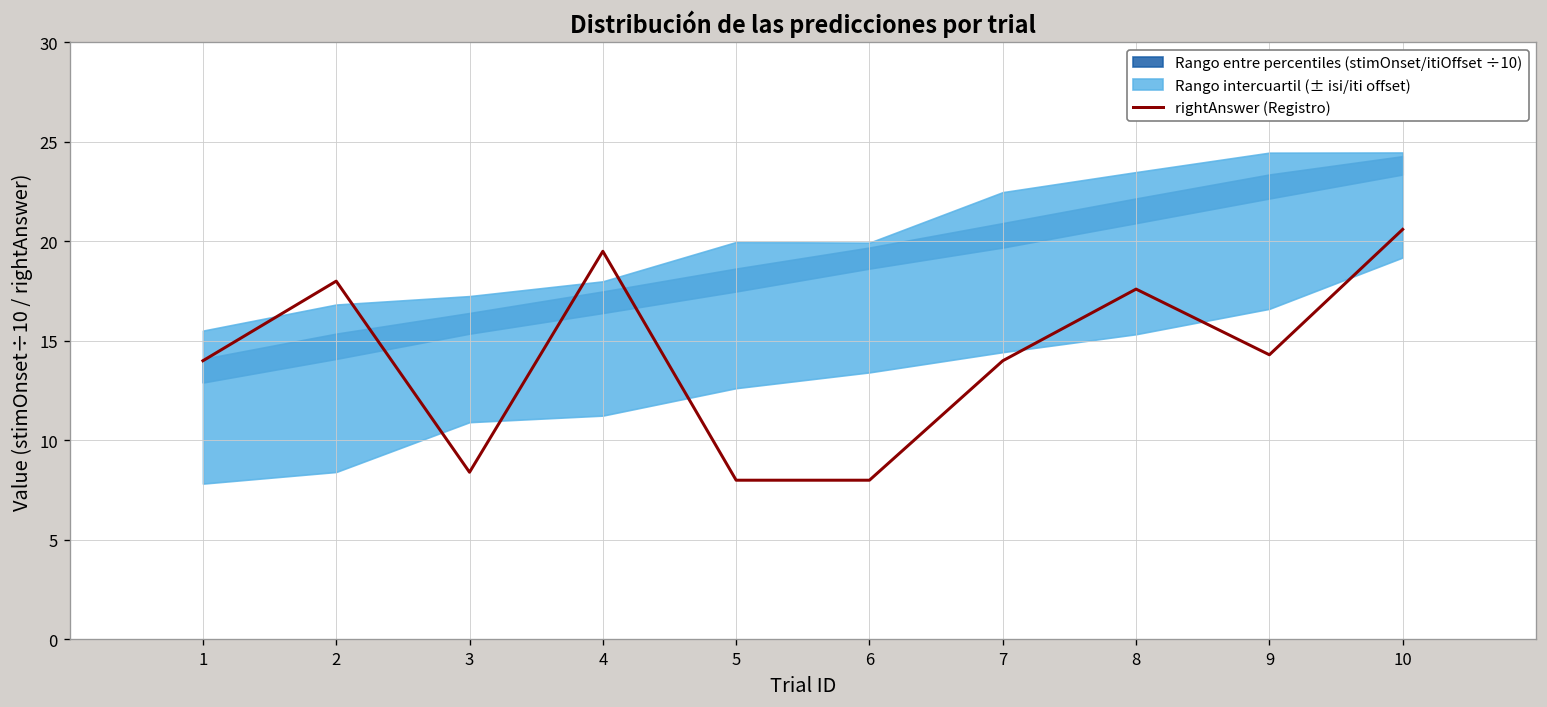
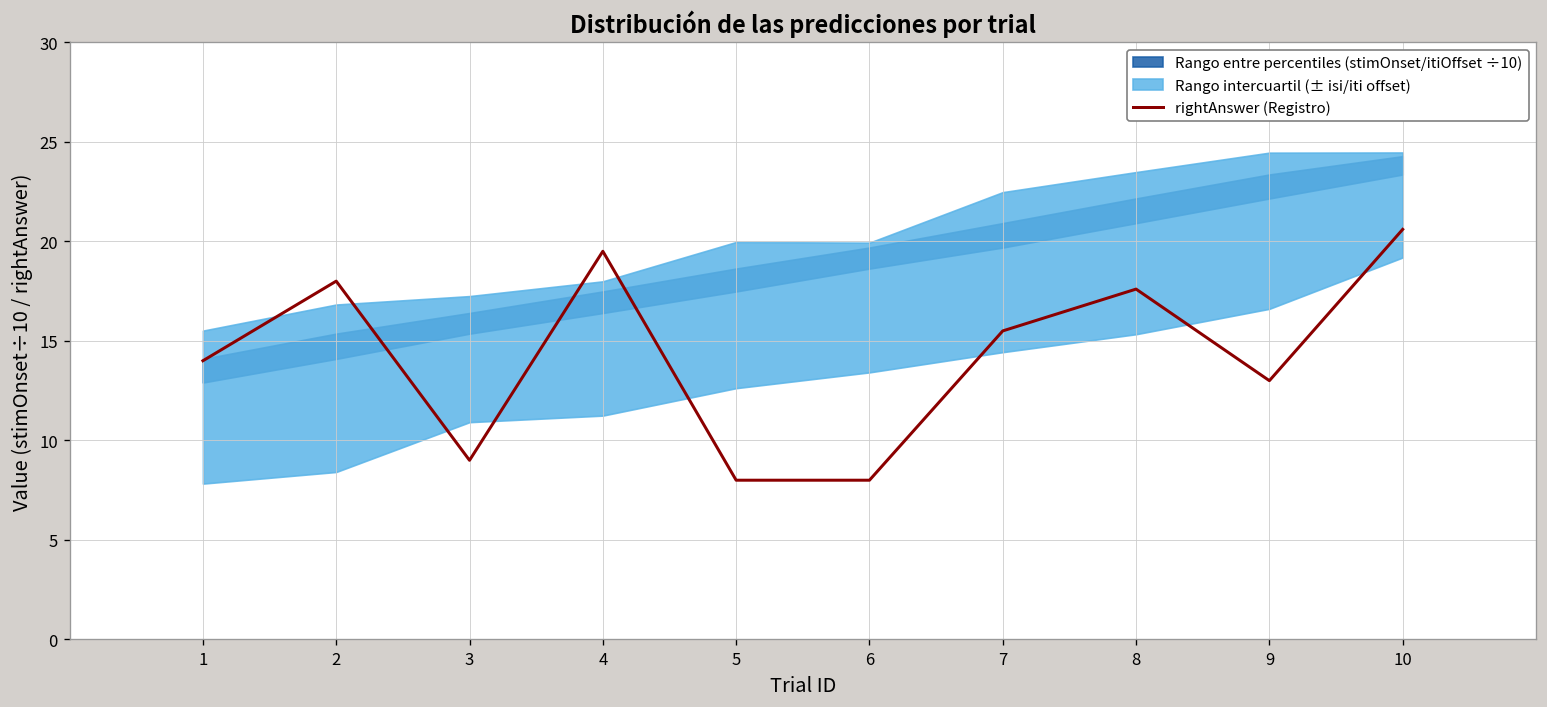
  {
    "rightAnswer (Registro)": {
      "2": 18.0,
-     "3": 8.4,
+     "3": 9.0,
      "4": 19.5,
      "5": 8.0,
      "6": 8.0,
-     "7": 14.0,
+     "7": 15.5,
      "8": 17.6,
-     "9": 14.3,
+     "9": 13.0,
      "10": 20.6
    }
  }
